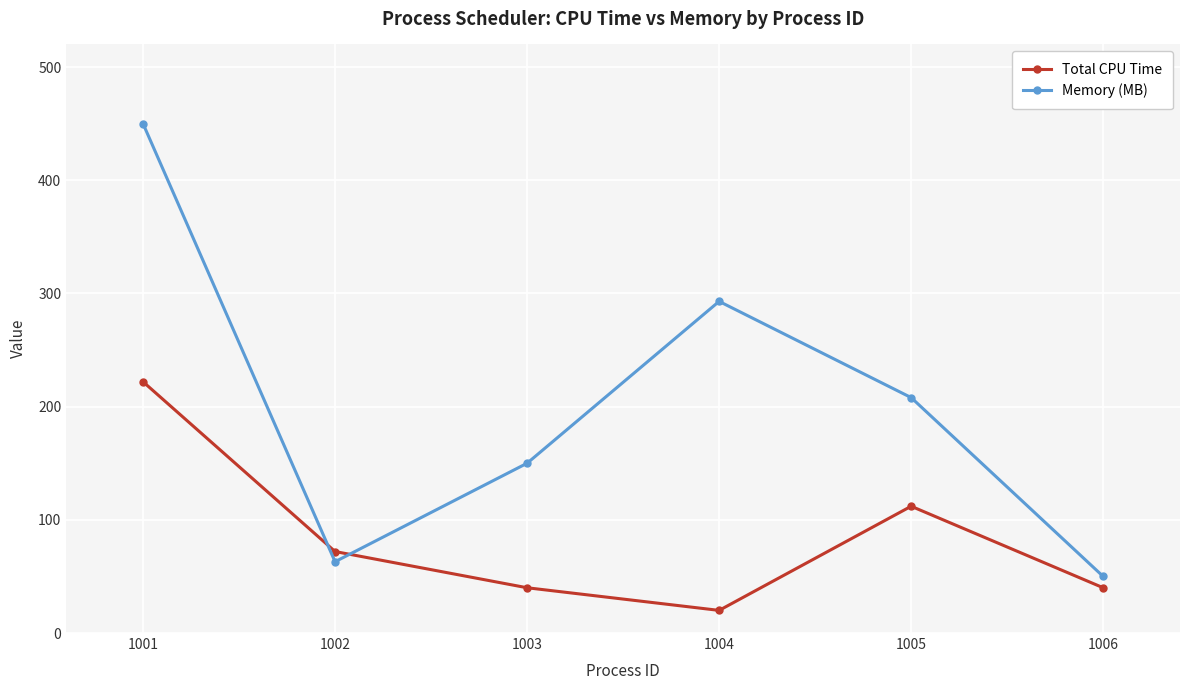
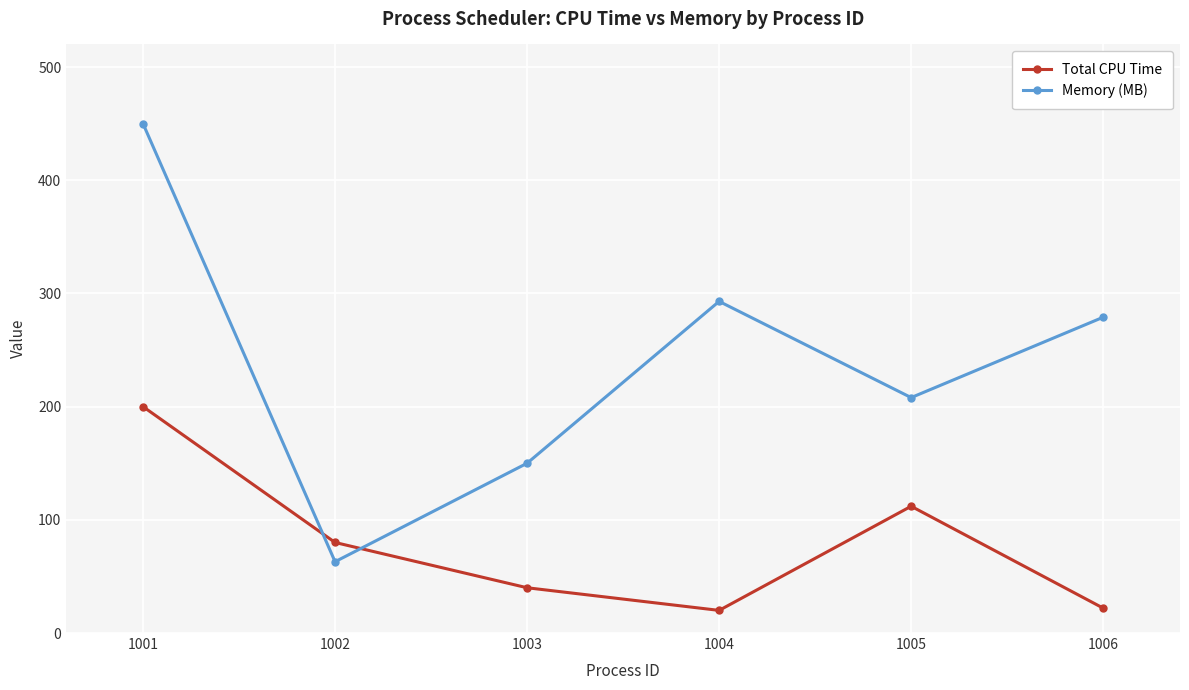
  {
    "Total CPU Time": {
-     "1001": 222,
-     "1002": 72,
+     "1001": 200,
+     "1002": 80,
      "1003": 40,
      "1004": 20,
      "1005": 112,
-     "1006": 40
+     "1006": 22
    },
    "Memory (MB)": {
      "1001": 450,
      "1002": 63,
      "1003": 150,
      "1004": 293,
      "1005": 208,
-     "1006": 50
+     "1006": 279
    }
  }
